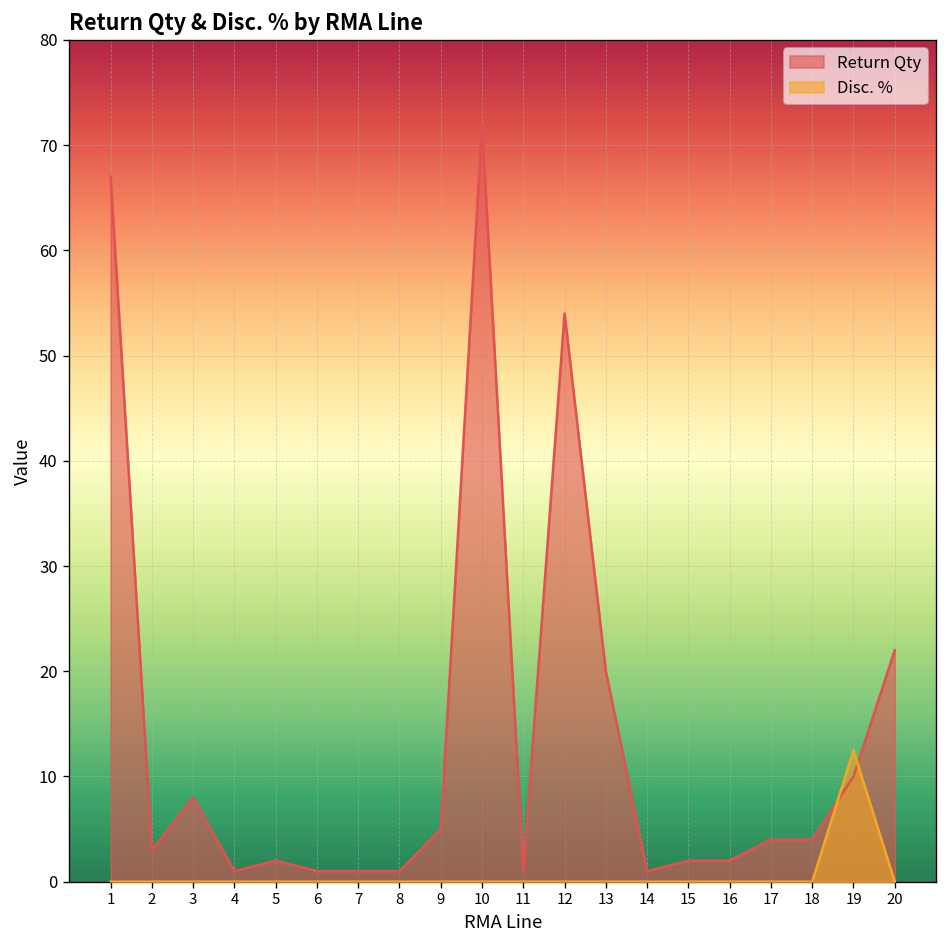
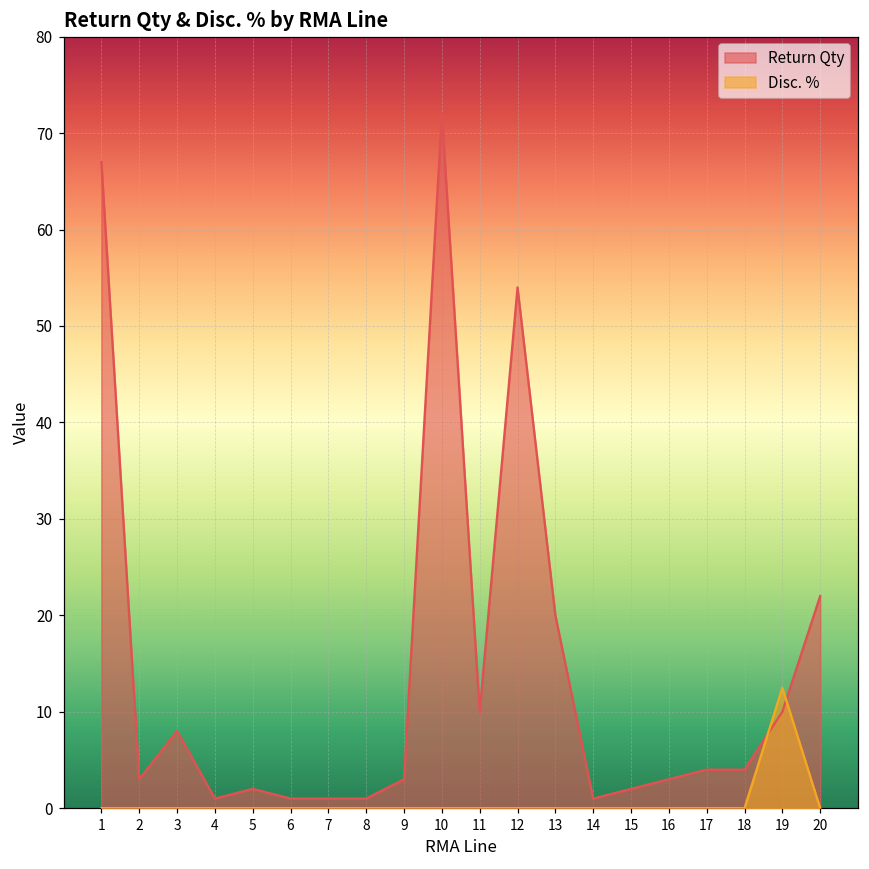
  {
    "Return Qty": {
      "1": 67,
      "2": 3,
      "3": 8,
      "4": 1,
      "5": 2,
      "6": 1,
      "7": 1,
      "8": 1,
-     "9": 5,
+     "9": 3,
      "10": 72,
-     "11": 1,
+     "11": 10,
      "12": 54,
      "13": 20,
      "14": 1,
      "15": 2,
-     "16": 2,
+     "16": 3,
      "17": 4,
      "18": 4,
      "19": 10,
      "20": 22
    },
    "Disc. %": {
      "1": 0,
      "2": 0,
      "3": 0,
      "4": 0,
      "5": 0,
      "6": 0,
      "7": 0,
      "8": 0,
      "9": 0,
      "10": 0,
      "11": 0,
      "12": 0,
      "13": 0,
      "14": 0,
      "15": 0,
      "16": 0,
      "17": 0,
      "18": 0,
      "19": 12,
      "20": 0
    }
  }
